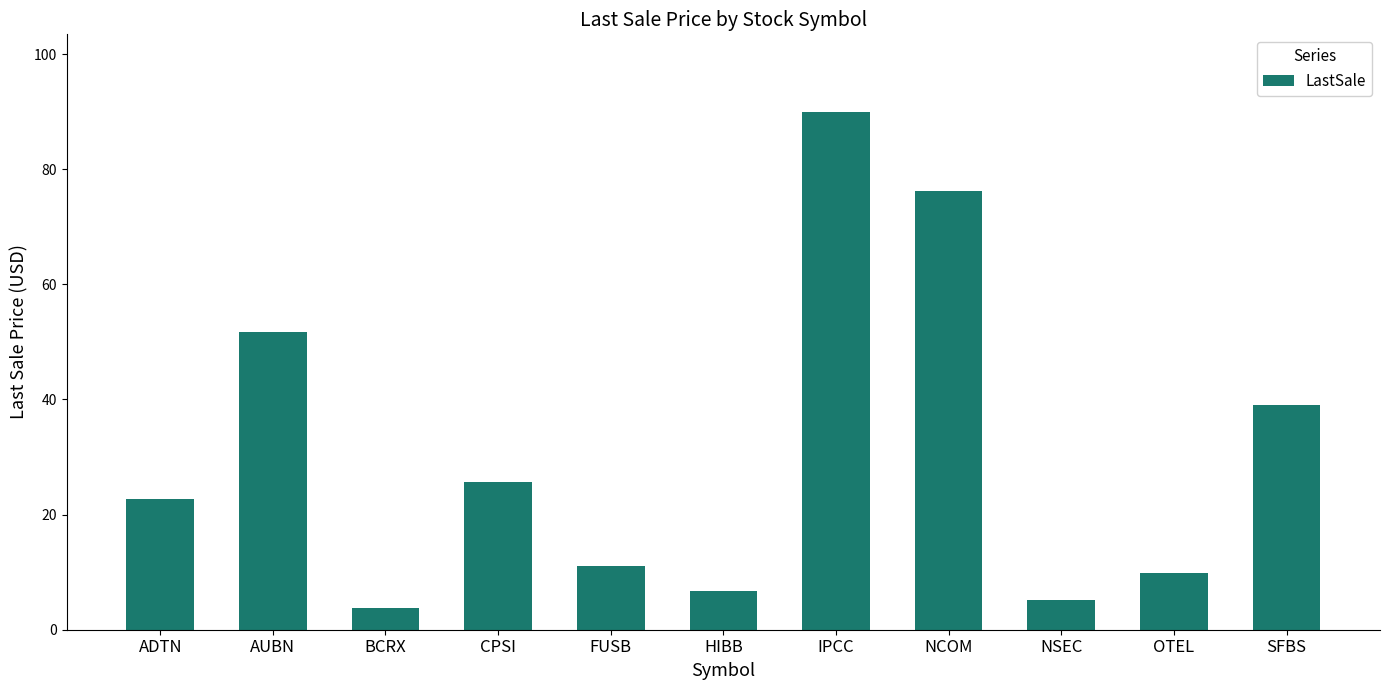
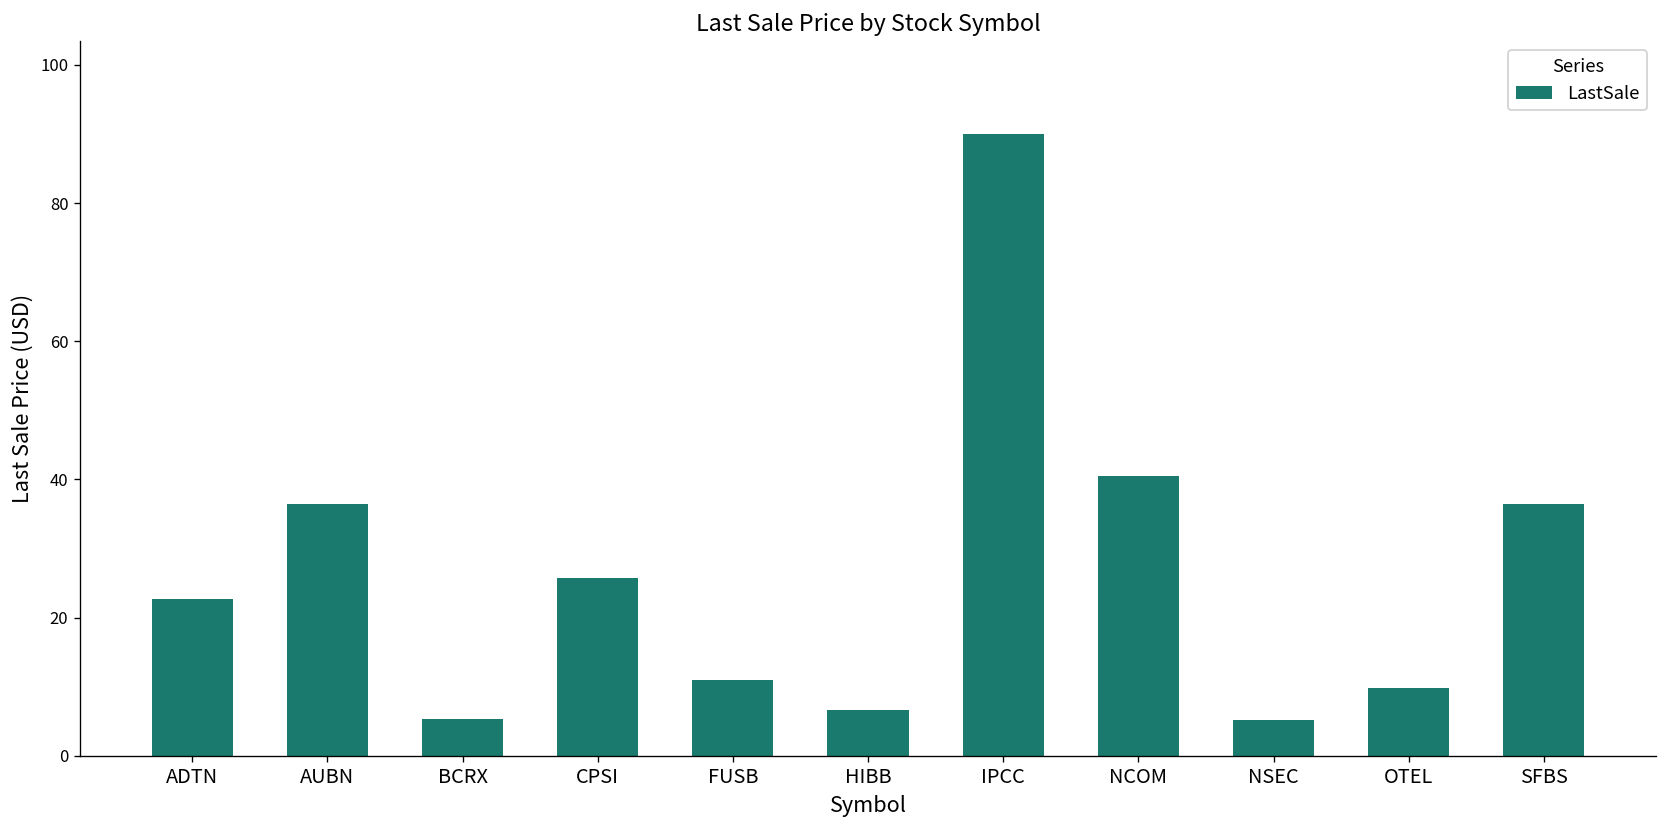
  {
    "ADTN": 23,
-   "AUBN": 52,
-   "BCRX": 4,
+   "AUBN": 36,
+   "BCRX": 5,
    "CPSI": 26,
    "FUSB": 11,
    "HIBB": 7,
    "IPCC": 90,
-   "NCOM": 76,
+   "NCOM": 40,
    "NSEC": 5,
    "OTEL": 10,
-   "SFBS": 39
+   "SFBS": 36
  }
